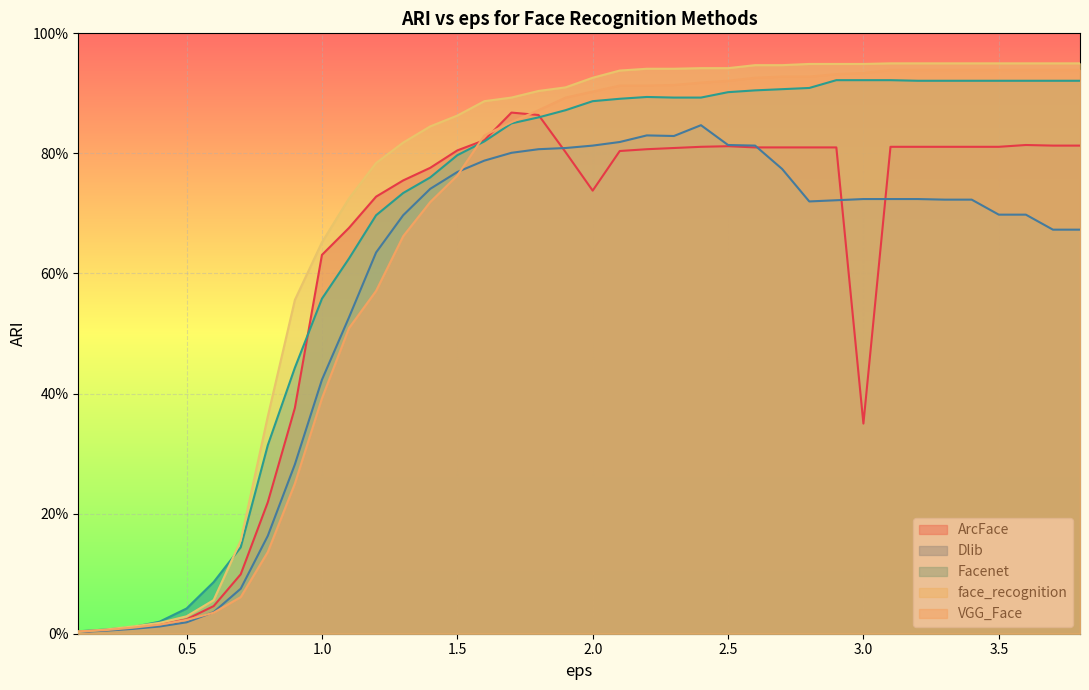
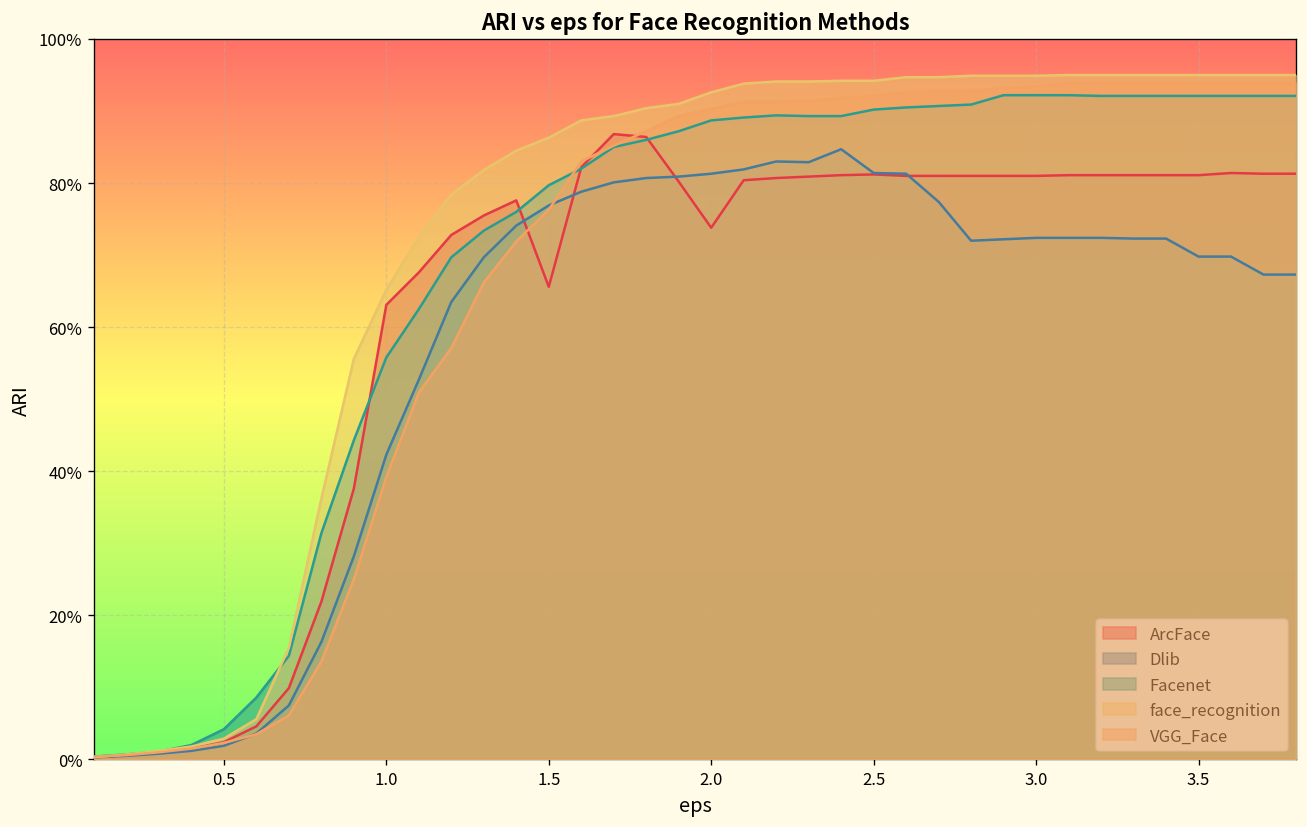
  {
    "ArcFace": {
      "1.0": "63%",
-     "1.5": "81%",
+     "1.5": "66%",
      "2.0": "74%",
-     "3.0": "35%",
+     "3.0": "81%",
      "3.5": "81%"
    }
  }
